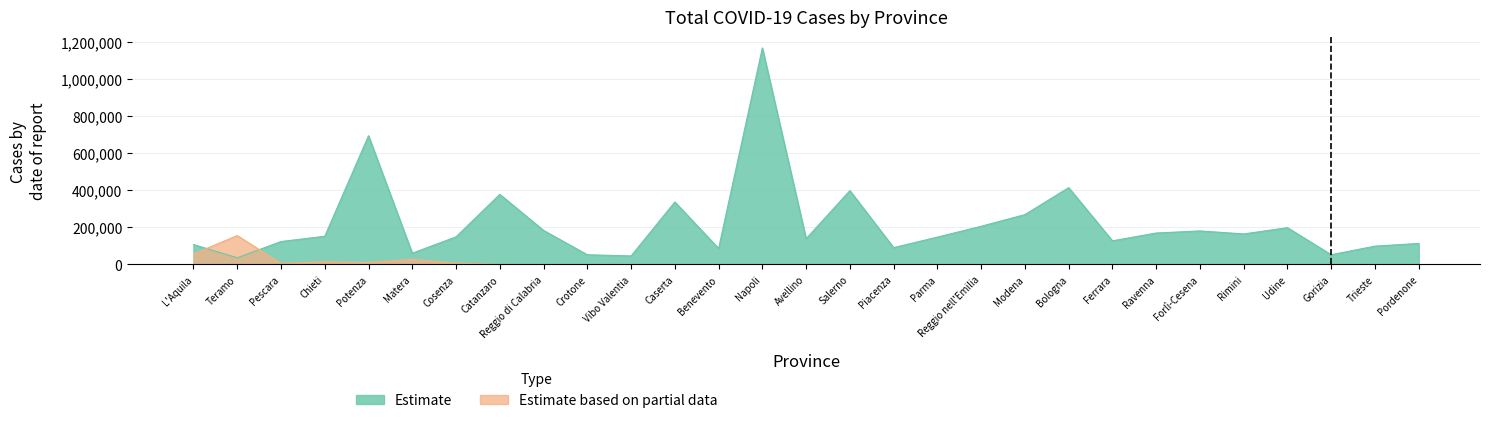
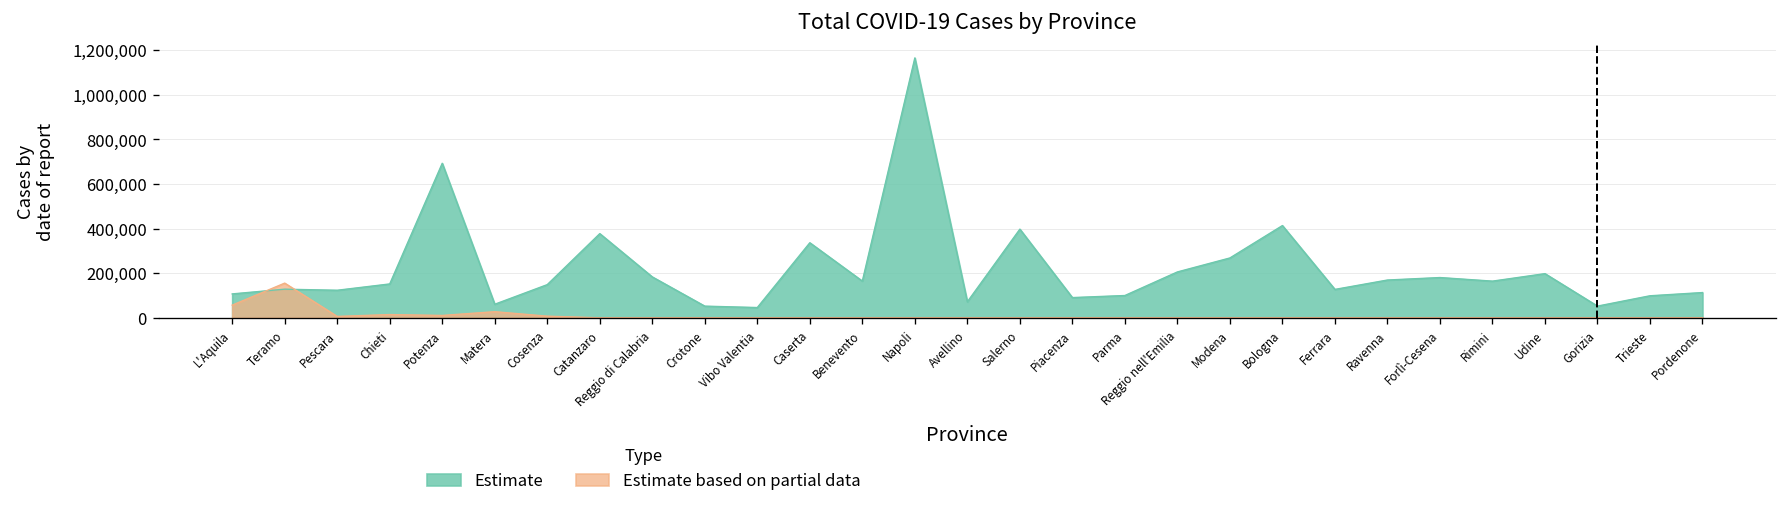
  {
    "Estimate": {
      "L'Aquila": "110,000",
-     "Teramo": "40,000",
+     "Teramo": "130,000",
      "Pescara": "120,000",
      "Chieti": "150,000",
      "Potenza": "690,000",
      "Matera": "60,000",
      "Cosenza": "150,000",
      "Catanzaro": "380,000",
      "Reggio di Calabria": "180,000",
      "Crotone": "50,000",
      "Vibo Valentia": "50,000",
      "Caserta": "340,000",
-     "Benevento": "90,000",
+     "Benevento": "160,000",
      "Napoli": "1,170,000",
-     "Avellino": "140,000",
+     "Avellino": "70,000",
      "Salerno": "400,000",
      "Piacenza": "90,000",
-     "Parma": "150,000",
+     "Parma": "100,000",
      "Reggio nell'Emilia": "210,000",
      "Modena": "270,000",
      "Bologna": "410,000",
      "Ferrara": "130,000",
      "Ravenna": "170,000",
      "Forlì-Cesena": "180,000",
      "Rimini": "160,000",
      "Udine": "200,000",
      "Gorizia": "50,000",
      "Trieste": "100,000",
      "Pordenone": "110,000"
    },
    "Estimate based on partial data": {
      "L'Aquila": "60,000",
      "Teramo": "160,000",
      "Pescara": "10,000",
      "Chieti": "10,000",
      "Potenza": "10,000",
      "Matera": "30,000",
      "Cosenza": "10,000",
      "Catanzaro": "0",
      "Reggio di Calabria": "0",
      "Crotone": "0",
      "Vibo Valentia": "0",
      "Caserta": "0",
      "Benevento": "0",
      "Napoli": "0",
      "Avellino": "0",
      "Salerno": "0",
      "Piacenza": "0",
      "Parma": "0",
      "Reggio nell'Emilia": "0",
      "Modena": "0",
      "Bologna": "0",
      "Ferrara": "0",
      "Ravenna": "0",
      "Forlì-Cesena": "0",
      "Rimini": "0",
      "Udine": "0",
      "Gorizia": "0",
      "Trieste": "0",
      "Pordenone": "0"
    }
  }
